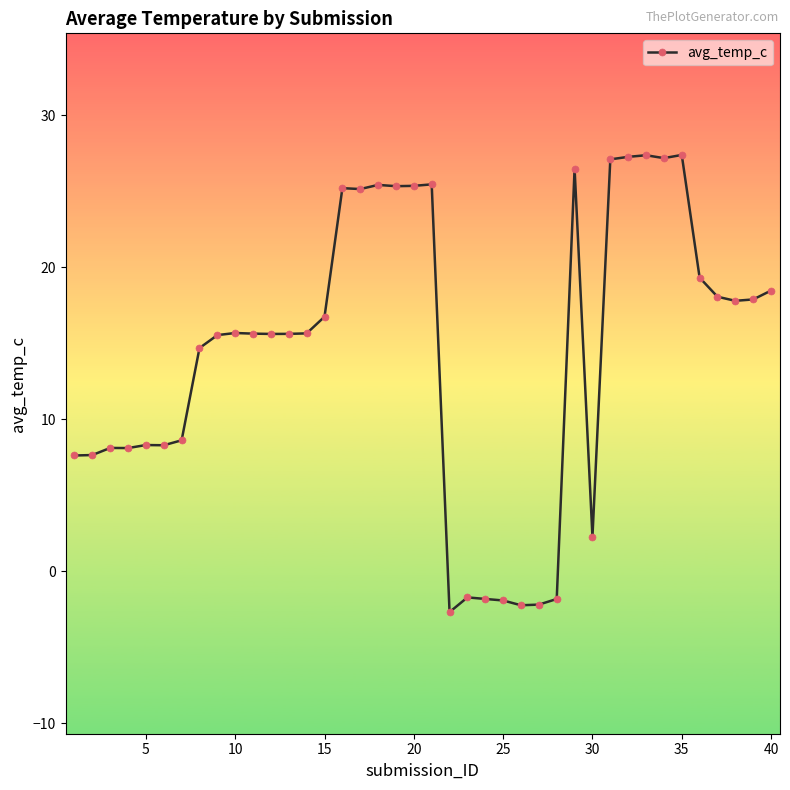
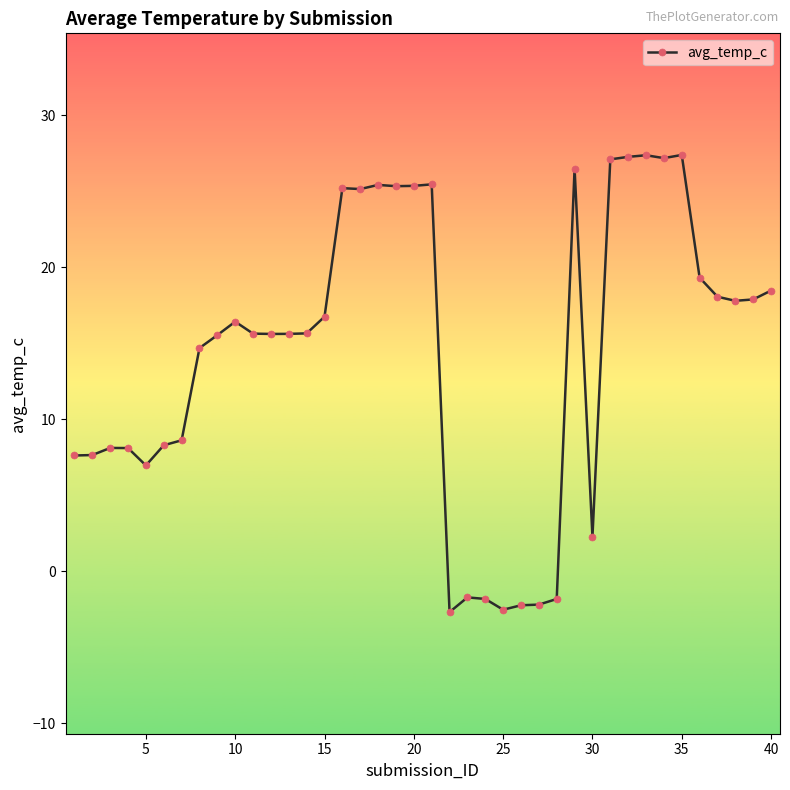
  {
-   "5": 8.3,
-   "10": 15.7,
+   "5": 7.0,
+   "10": 16.4,
    "15": 16.8,
    "20": 25.4,
-   "25": -1.9,
+   "25": -2.5,
    "30": 2.3,
    "35": 27.4,
    "40": 18.5
  }
